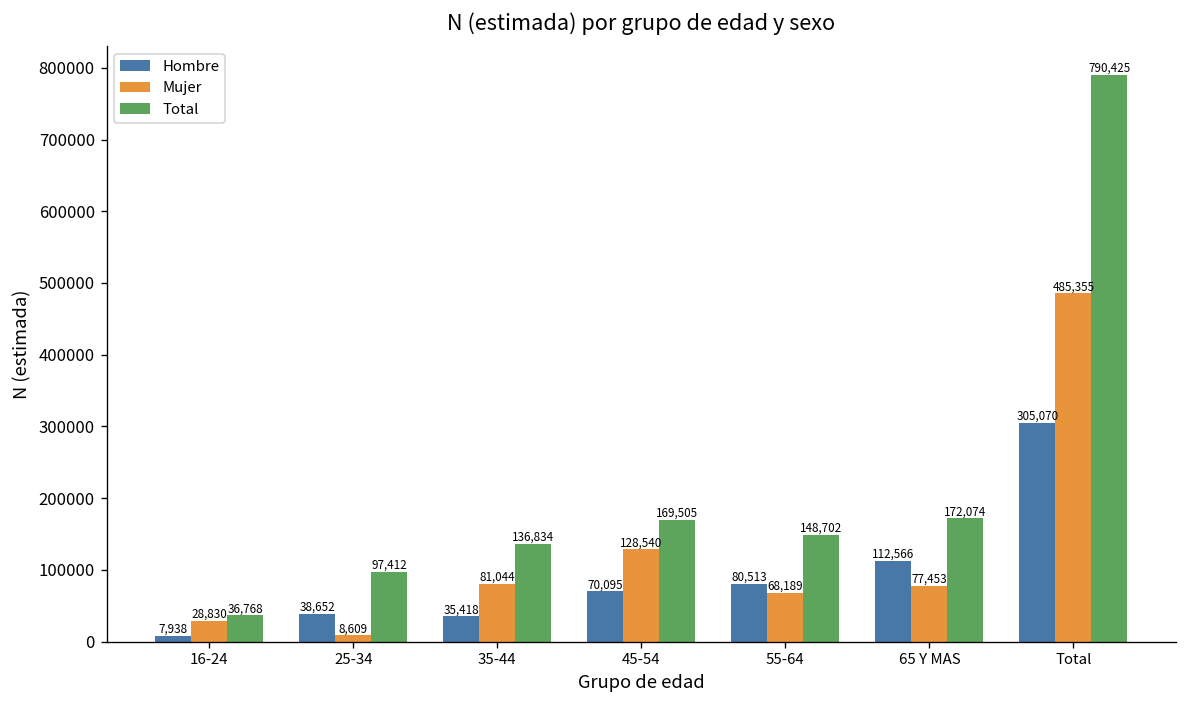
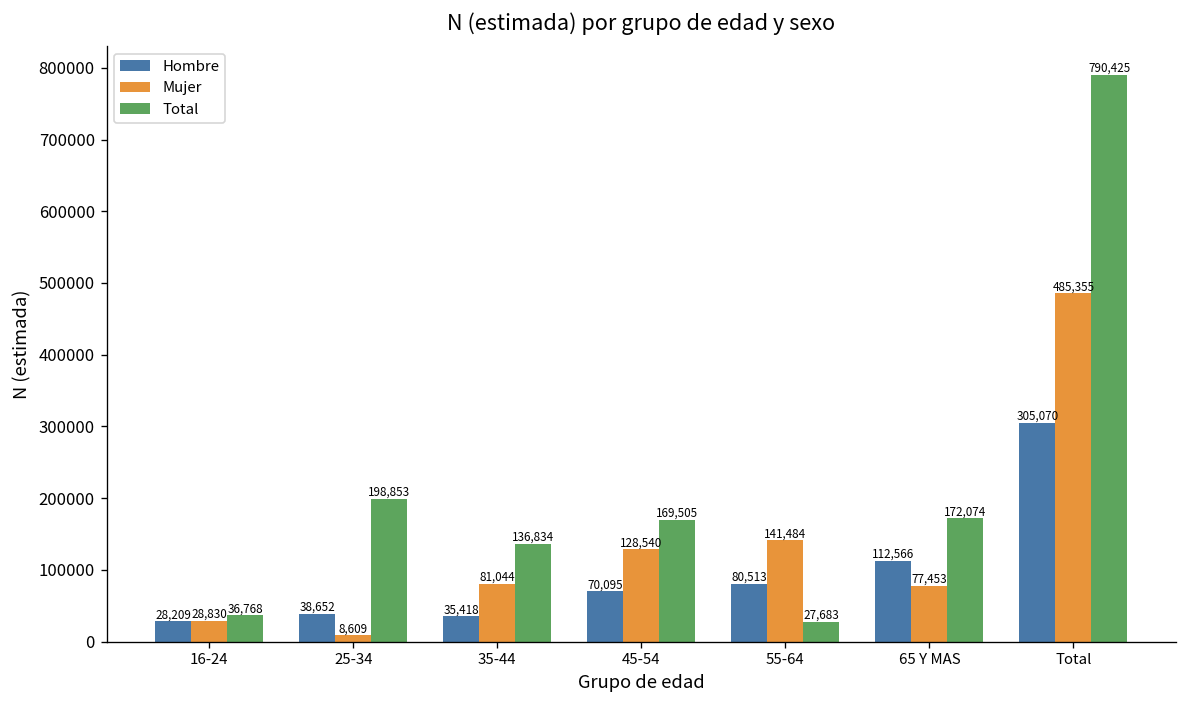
  {
    "Hombre": {
-     "16-24": "7,938",
+     "16-24": "28,209",
      "25-34": "38,652",
      "35-44": "35,418",
      "45-54": "70,095",
      "55-64": "80,513",
      "65 Y MAS": "112,566",
      "Total": "305,070"
    },
    "Mujer": {
      "16-24": "28,830",
      "25-34": "8,609",
      "35-44": "81,044",
      "45-54": "128,540",
-     "55-64": "68,189",
+     "55-64": "141,484",
      "65 Y MAS": "77,453",
      "Total": "485,355"
    },
    "Total": {
      "16-24": "36,768",
-     "25-34": "97,412",
+     "25-34": "198,853",
      "35-44": "136,834",
      "45-54": "169,505",
-     "55-64": "148,702",
+     "55-64": "27,683",
      "65 Y MAS": "172,074",
      "Total": "790,425"
    }
  }
